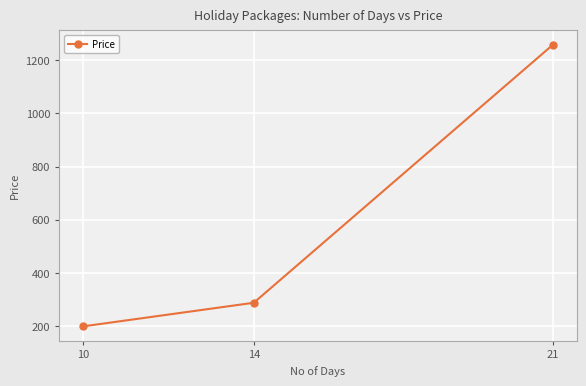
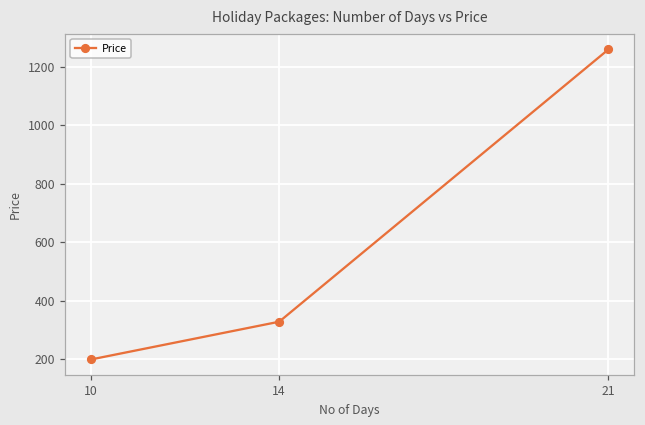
  {
    "10": 200,
-   "14": 290,
+   "14": 330,
    "21": 1260
  }
